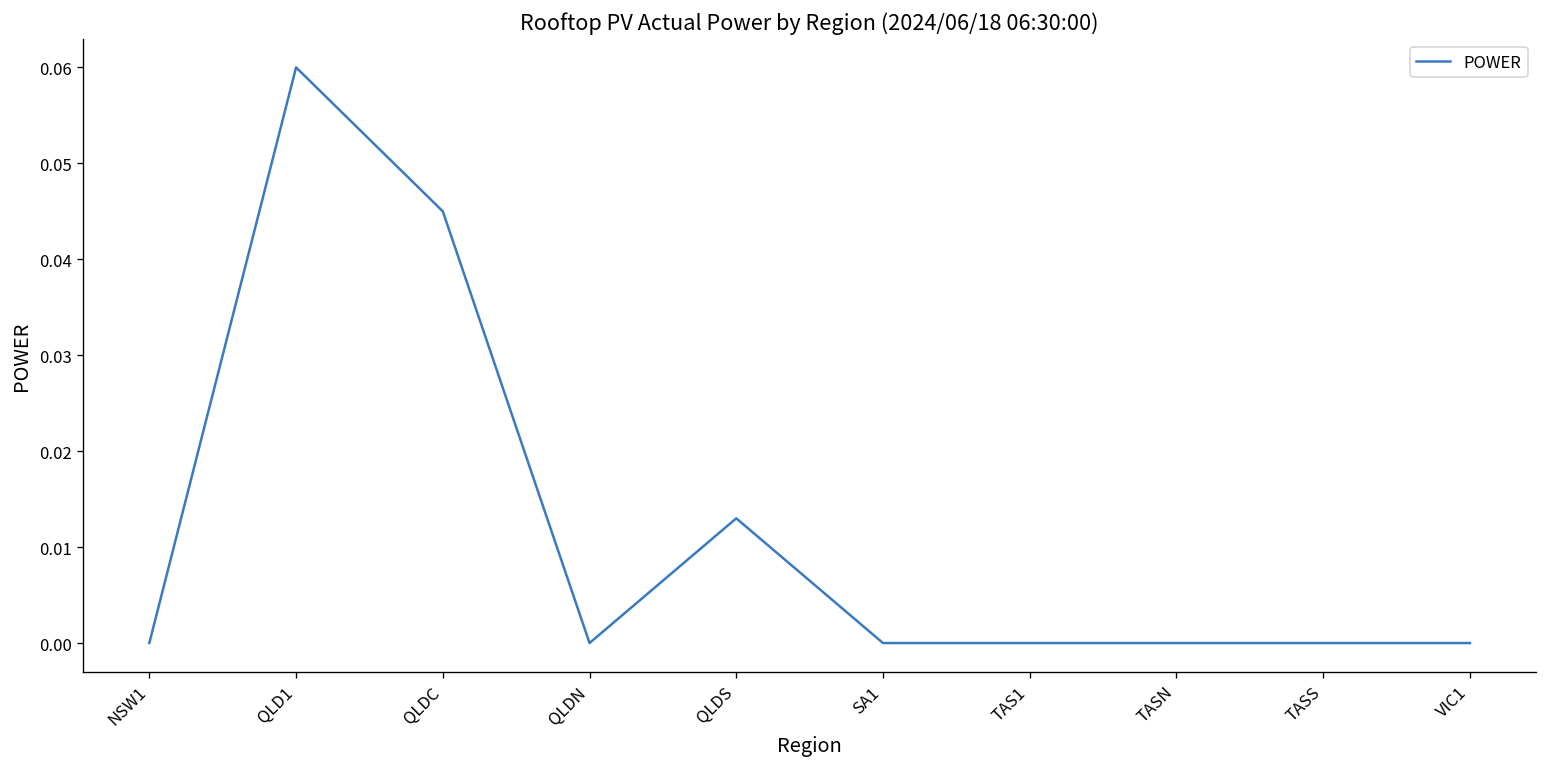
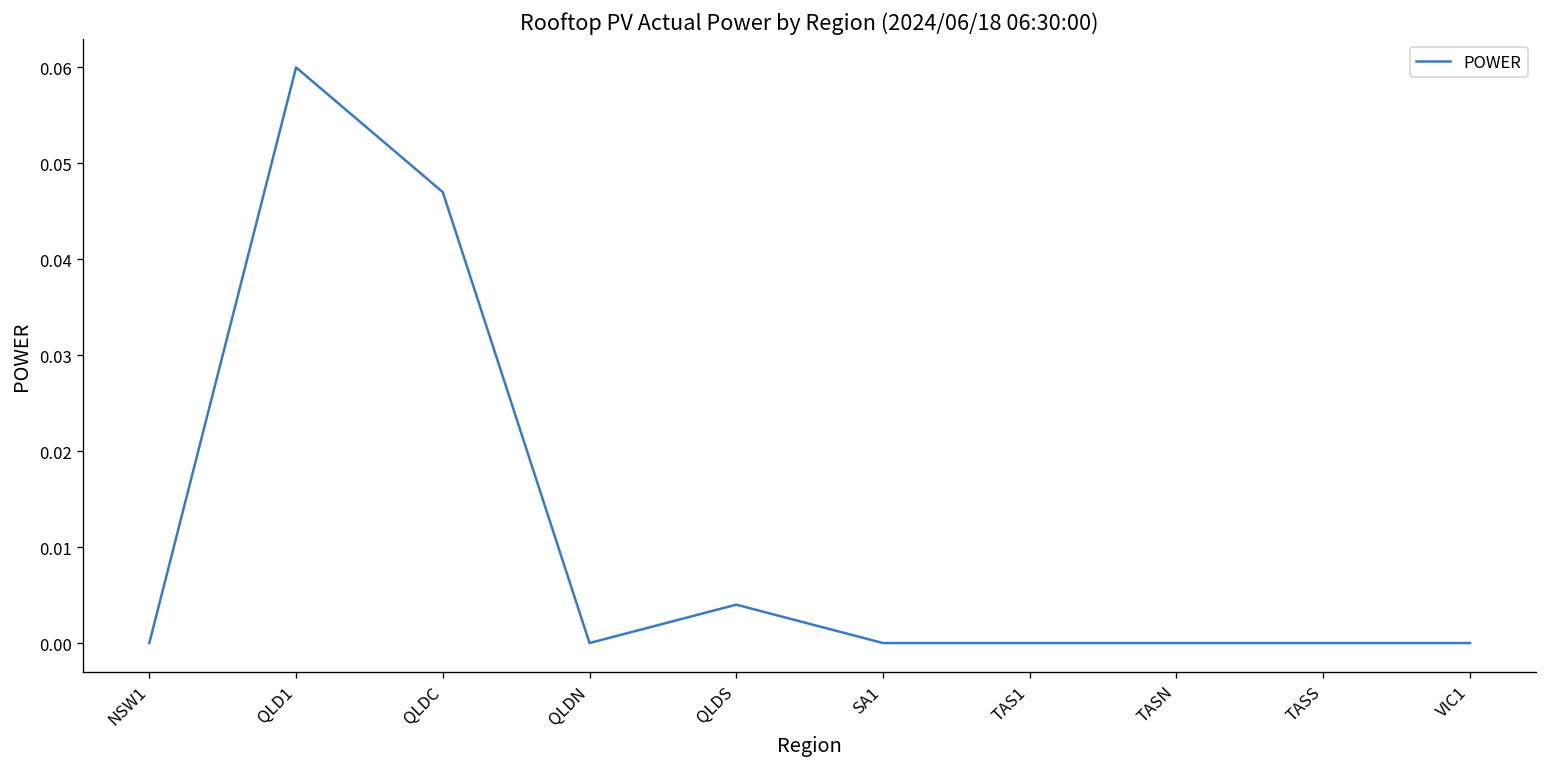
  {
    "NSW1": 0.000,
    "QLD1": 0.060,
-   "QLDC": 0.045,
+   "QLDC": 0.047,
    "QLDN": 0.000,
-   "QLDS": 0.013,
+   "QLDS": 0.004,
    "SA1": 0.000,
    "TAS1": 0.000,
    "TASN": 0.000,
    "TASS": 0.000,
    "VIC1": 0.000
  }
